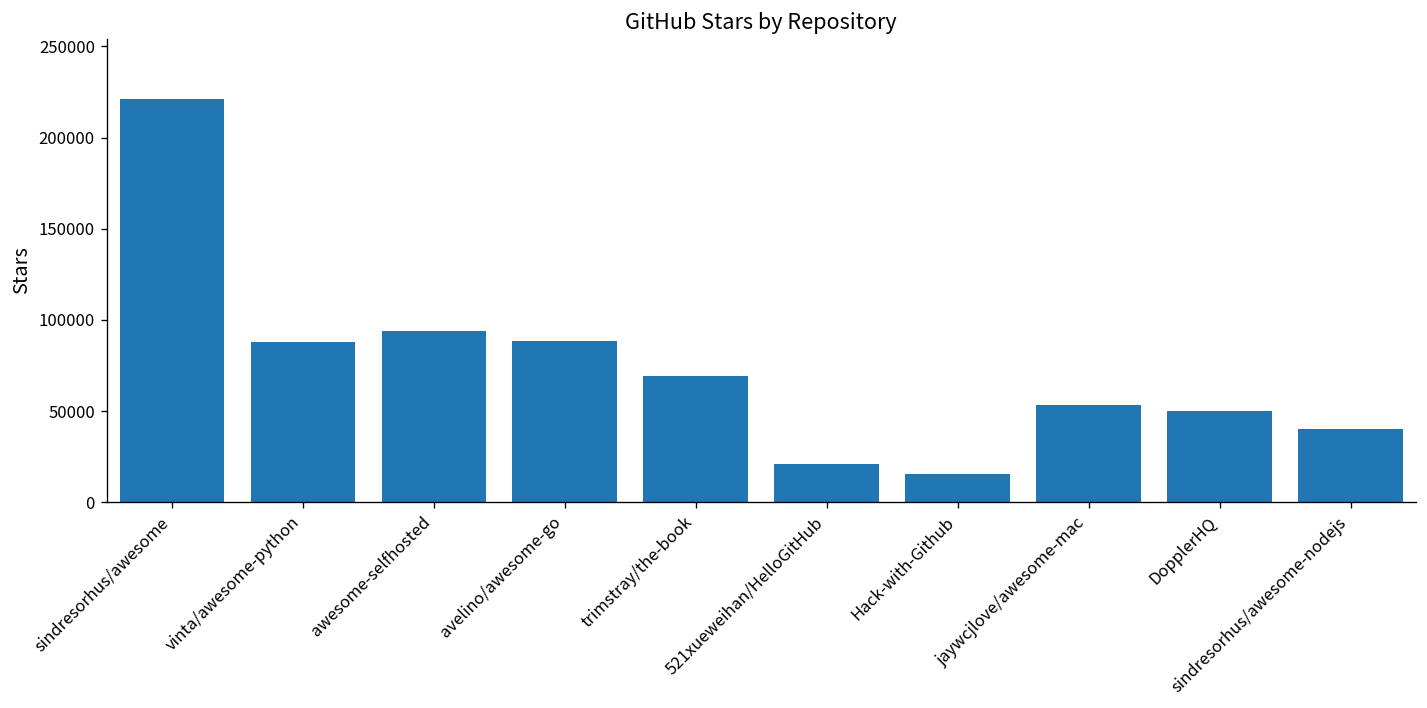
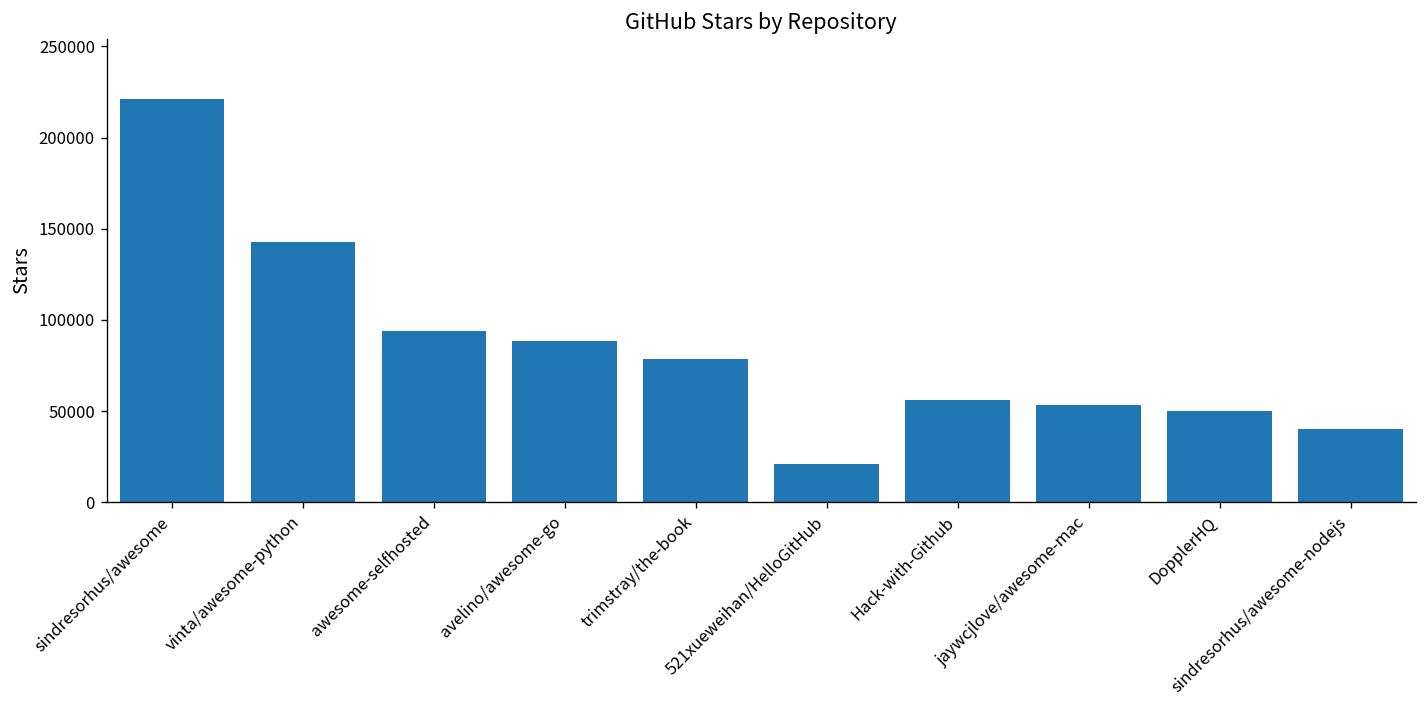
  {
    "sindresorhus/awesome": 221000,
-   "vinta/awesome-python": 88000,
+   "vinta/awesome-python": 143000,
    "awesome-selfhosted": 94000,
    "avelino/awesome-go": 88000,
-   "trimstray/the-book": 69000,
+   "trimstray/the-book": 79000,
    "521xueweihan/HelloGitHub": 21000,
-   "Hack-with-Github": 15000,
+   "Hack-with-Github": 56000,
    "jaywcjlove/awesome-mac": 53000,
    "DopplerHQ": 50000,
    "sindresorhus/awesome-nodejs": 40000
  }
